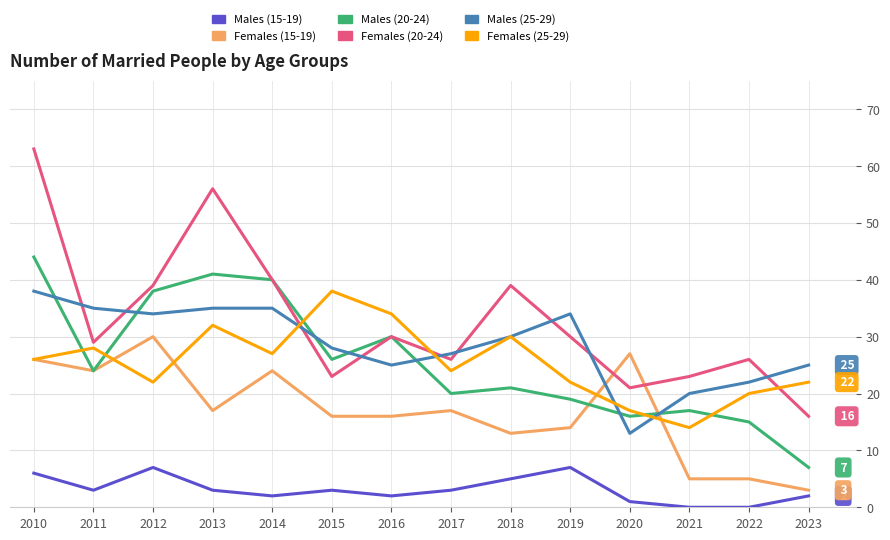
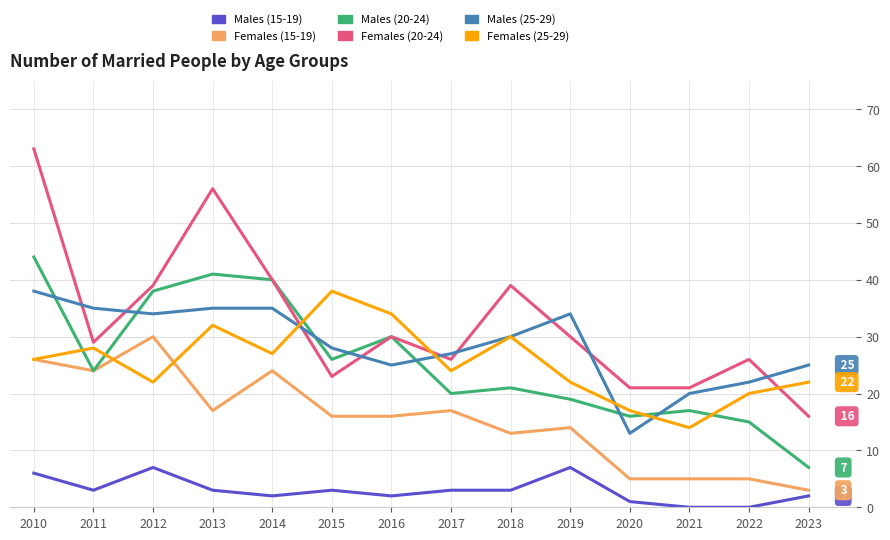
  {
    "Males (15-19)": {
      "2010": 6,
      "2011": 3,
      "2012": 7,
      "2013": 3,
      "2014": 2,
      "2015": 3,
      "2016": 2,
      "2017": 3,
-     "2018": 5,
+     "2018": 3,
      "2019": 7,
      "2020": 1,
      "2021": 0,
      "2022": 0
    },
    "Females (15-19)": {
      "2012": 30,
      "2013": 17,
      "2014": 24,
      "2015": 16,
      "2016": 16,
      "2017": 17,
      "2018": 13,
      "2019": 14,
-     "2020": 27,
+     "2020": 5,
      "2021": 5,
      "2022": 5
    },
    "Males (20-24)": {
      "2010": 44,
      "2012": 38,
      "2013": 41,
      "2015": 26,
      "2017": 20,
      "2018": 21,
      "2019": 19,
      "2020": 16,
      "2021": 17,
      "2022": 15
    },
    "Females (20-24)": {
      "2010": 63,
      "2011": 29,
      "2012": 39,
      "2013": 56,
      "2015": 23,
      "2017": 26,
      "2018": 39,
      "2019": 30,
      "2020": 21,
-     "2021": 23,
+     "2021": 21,
      "2022": 26
    },
    "Males (25-29)": {
      "2010": 38,
      "2011": 35,
      "2012": 34,
      "2013": 35,
      "2014": 35,
      "2015": 28,
      "2016": 25,
      "2017": 27,
      "2019": 34,
      "2020": 13,
      "2021": 20,
      "2022": 22
    },
    "Females (25-29)": {
      "2011": 28,
      "2012": 22,
      "2013": 32,
      "2014": 27,
      "2015": 38,
      "2016": 34,
      "2017": 24,
      "2019": 22,
      "2020": 17,
      "2021": 14,
      "2022": 20
    }
  }
